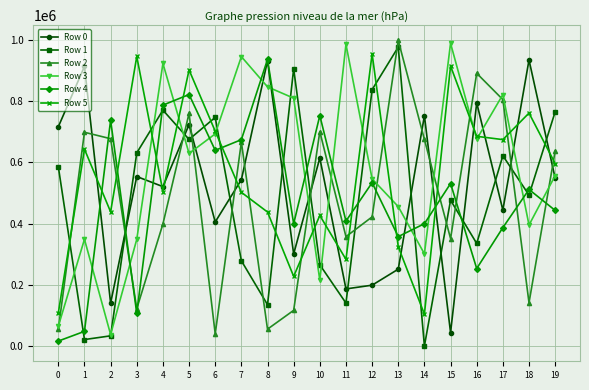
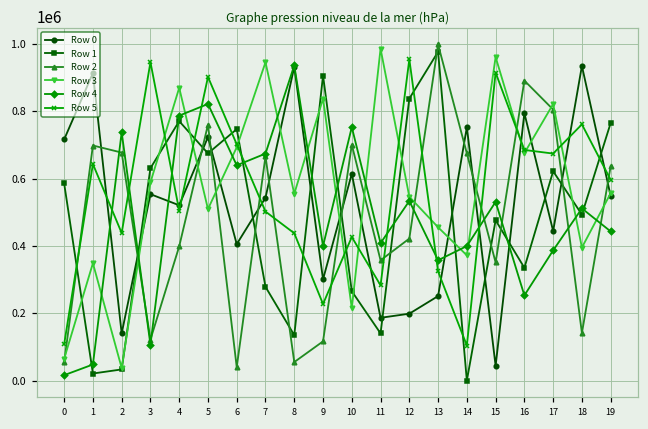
  {
    "Row 3": {
      "0": 70000,
      "1": 350000,
-     "3": 350000,
-     "4": 920000,
-     "5": 630000,
+     "3": 590000,
+     "4": 870000,
+     "5": 510000,
      "6": 690000,
      "7": 940000,
-     "8": 850000,
-     "9": 810000,
+     "8": 550000,
+     "9": 840000,
      "10": 220000,
      "11": 980000,
      "12": 550000,
      "13": 460000,
-     "14": 300000,
-     "15": 990000,
+     "14": 370000,
+     "15": 960000,
      "16": 680000,
      "17": 820000,
      "18": 400000,
      "19": 560000
    }
  }
